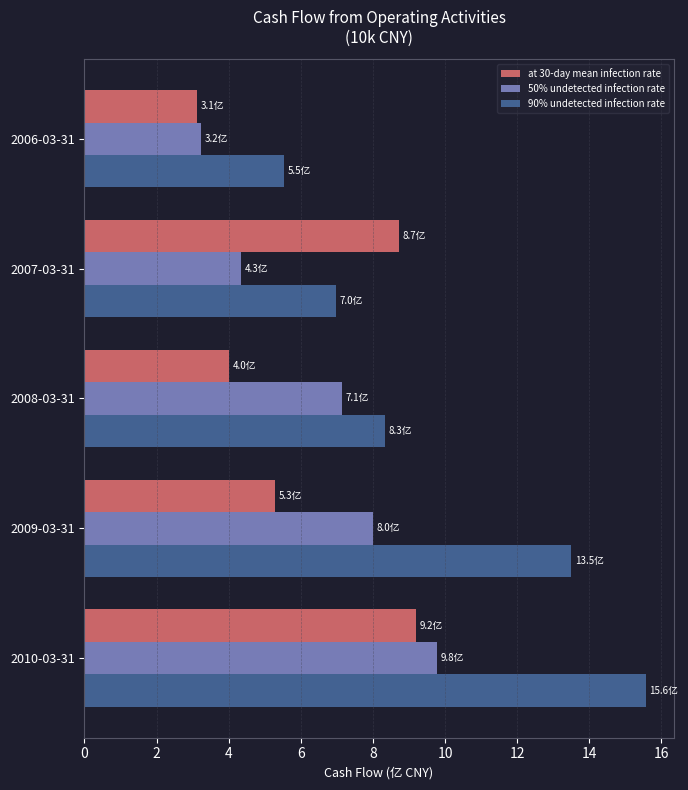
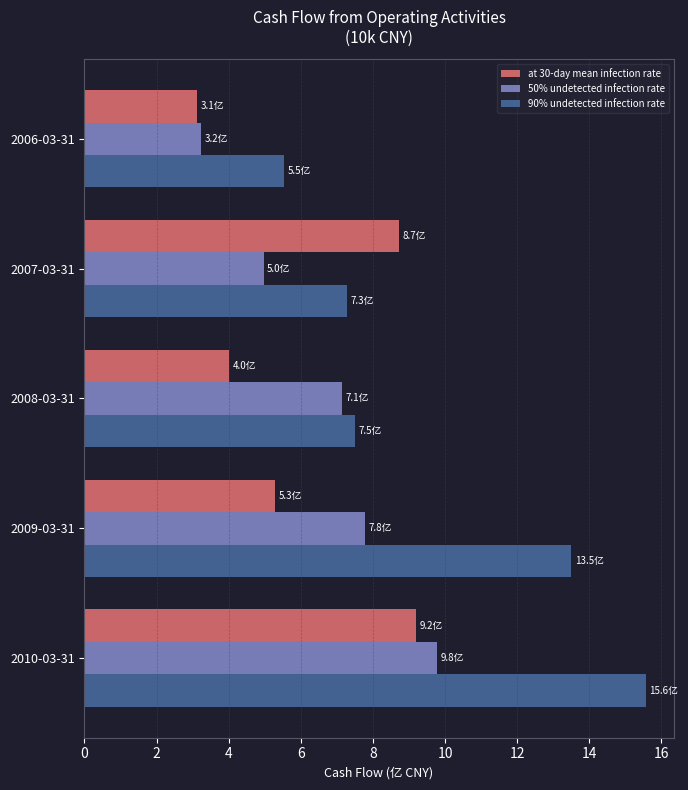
  {
    "at 30-day mean infection rate": {
      "2006-03-31": "3.1亿",
      "2007-03-31": "8.7亿",
      "2008-03-31": "4.0亿",
      "2009-03-31": "5.3亿",
      "2010-03-31": "9.2亿"
    },
    "50% undetected infection rate": {
      "2006-03-31": "3.2亿",
-     "2007-03-31": "4.3亿",
+     "2007-03-31": "5.0亿",
      "2008-03-31": "7.1亿",
-     "2009-03-31": "8.0亿",
+     "2009-03-31": "7.8亿",
      "2010-03-31": "9.8亿"
    },
    "90% undetected infection rate": {
      "2006-03-31": "5.5亿",
-     "2007-03-31": "7.0亿",
-     "2008-03-31": "8.3亿",
+     "2007-03-31": "7.3亿",
+     "2008-03-31": "7.5亿",
      "2009-03-31": "13.5亿",
      "2010-03-31": "15.6亿"
    }
  }
